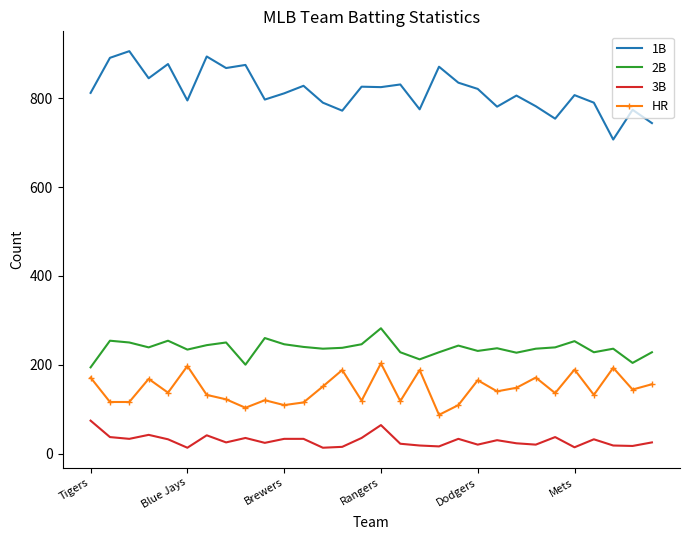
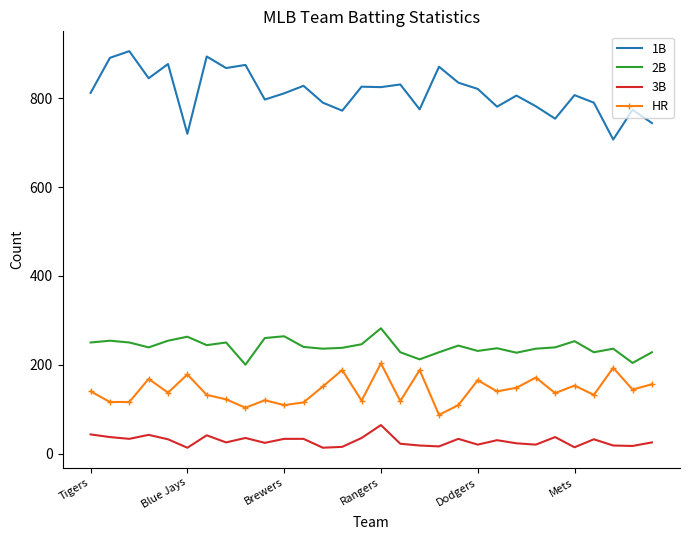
  {
    "1B": {
      "Tigers": 810,
-     "Blue Jays": 800,
+     "Blue Jays": 720,
      "Brewers": 810,
      "Rangers": 830,
      "Dodgers": 820,
      "Mets": 810
    },
    "2B": {
-     "Tigers": 190,
-     "Blue Jays": 230,
-     "Brewers": 250,
+     "Tigers": 250,
+     "Blue Jays": 260,
+     "Brewers": 260,
      "Rangers": 280,
      "Dodgers": 230,
      "Mets": 250
    },
    "3B": {
-     "Tigers": 70,
+     "Tigers": 40,
      "Blue Jays": 10,
      "Brewers": 30,
      "Rangers": 60,
      "Dodgers": 20,
      "Mets": 10
    },
    "HR": {
-     "Tigers": 170,
-     "Blue Jays": 200,
+     "Tigers": 140,
+     "Blue Jays": 180,
      "Brewers": 110,
      "Rangers": 200,
      "Dodgers": 170,
-     "Mets": 190
+     "Mets": 150
    }
  }
